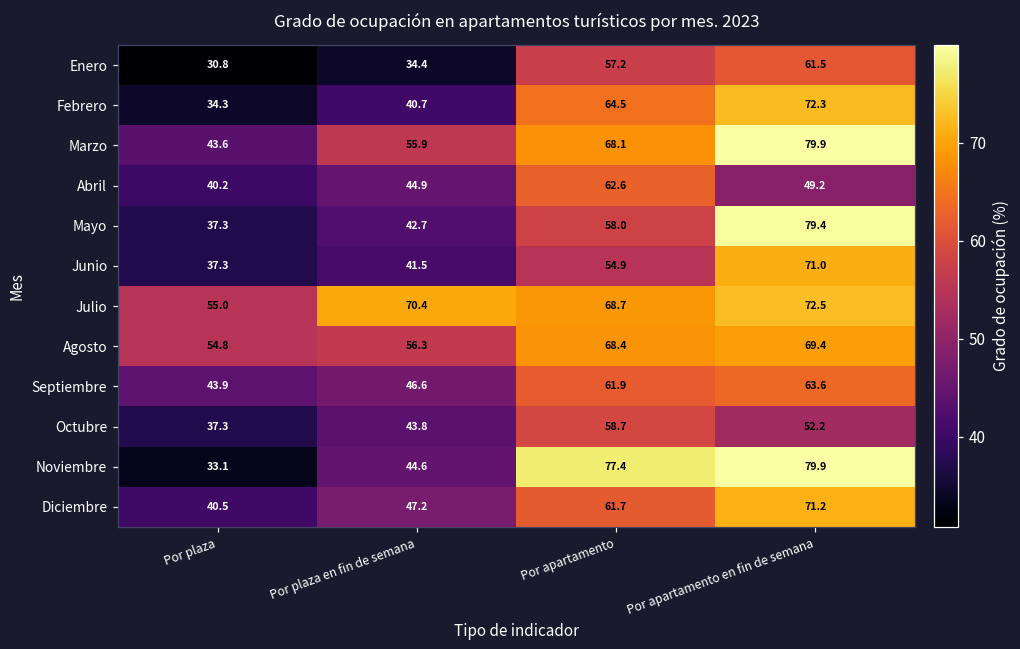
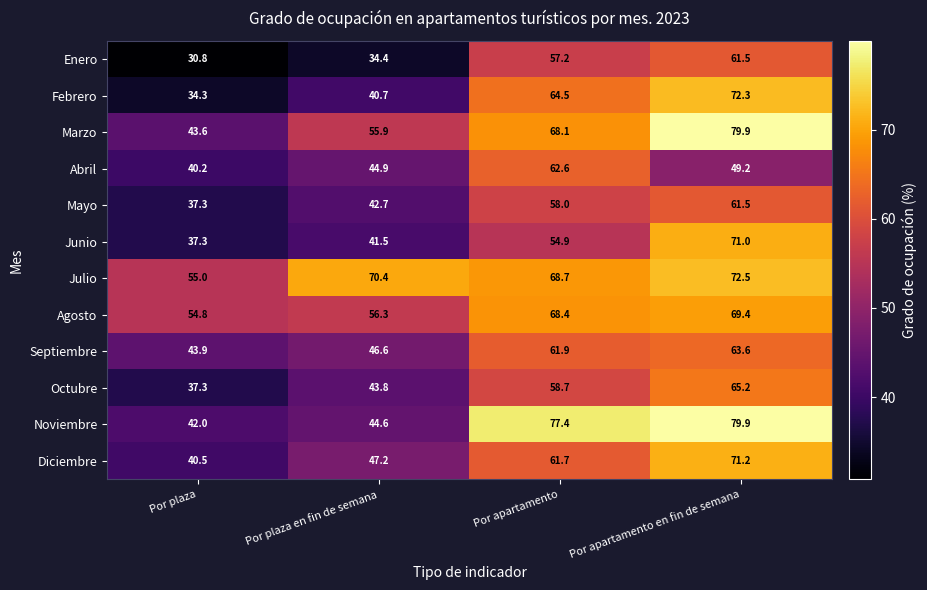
  {
    "Enero": {
      "Por plaza": 30.8,
      "Por plaza en fin de semana": 34.4,
      "Por apartamento": 57.2,
      "Por apartamento en fin de semana": 61.5
    },
    "Febrero": {
      "Por plaza": 34.3,
      "Por plaza en fin de semana": 40.7,
      "Por apartamento": 64.5,
      "Por apartamento en fin de semana": 72.3
    },
    "Marzo": {
      "Por plaza": 43.6,
      "Por plaza en fin de semana": 55.9,
      "Por apartamento": 68.1,
      "Por apartamento en fin de semana": 79.9
    },
    "Abril": {
      "Por plaza": 40.2,
      "Por plaza en fin de semana": 44.9,
      "Por apartamento": 62.6,
      "Por apartamento en fin de semana": 49.2
    },
    "Mayo": {
      "Por plaza": 37.3,
      "Por plaza en fin de semana": 42.7,
      "Por apartamento": 58.0,
-     "Por apartamento en fin de semana": 79.4
+     "Por apartamento en fin de semana": 61.5
    },
    "Junio": {
      "Por plaza": 37.3,
      "Por plaza en fin de semana": 41.5,
      "Por apartamento": 54.9,
      "Por apartamento en fin de semana": 71.0
    },
    "Julio": {
      "Por plaza": 55.0,
      "Por plaza en fin de semana": 70.4,
      "Por apartamento": 68.7,
      "Por apartamento en fin de semana": 72.5
    },
    "Agosto": {
      "Por plaza": 54.8,
      "Por plaza en fin de semana": 56.3,
      "Por apartamento": 68.4,
      "Por apartamento en fin de semana": 69.4
    },
    "Septiembre": {
      "Por plaza": 43.9,
      "Por plaza en fin de semana": 46.6,
      "Por apartamento": 61.9,
      "Por apartamento en fin de semana": 63.6
    },
    "Octubre": {
      "Por plaza": 37.3,
      "Por plaza en fin de semana": 43.8,
      "Por apartamento": 58.7,
-     "Por apartamento en fin de semana": 52.2
+     "Por apartamento en fin de semana": 65.2
    },
    "Noviembre": {
-     "Por plaza": 33.1,
+     "Por plaza": 42.0,
      "Por plaza en fin de semana": 44.6,
      "Por apartamento": 77.4,
      "Por apartamento en fin de semana": 79.9
    },
    "Diciembre": {
      "Por plaza": 40.5,
      "Por plaza en fin de semana": 47.2,
      "Por apartamento": 61.7,
      "Por apartamento en fin de semana": 71.2
    }
  }
